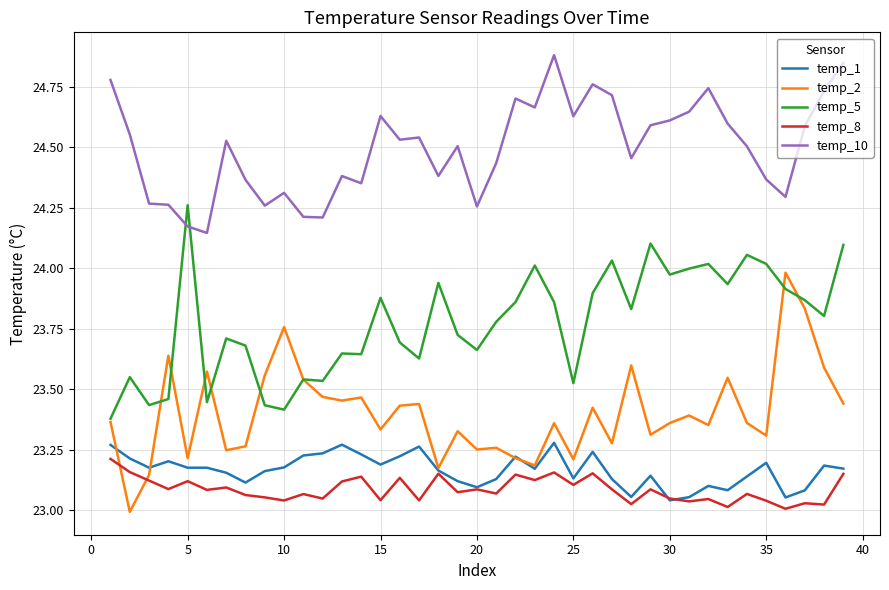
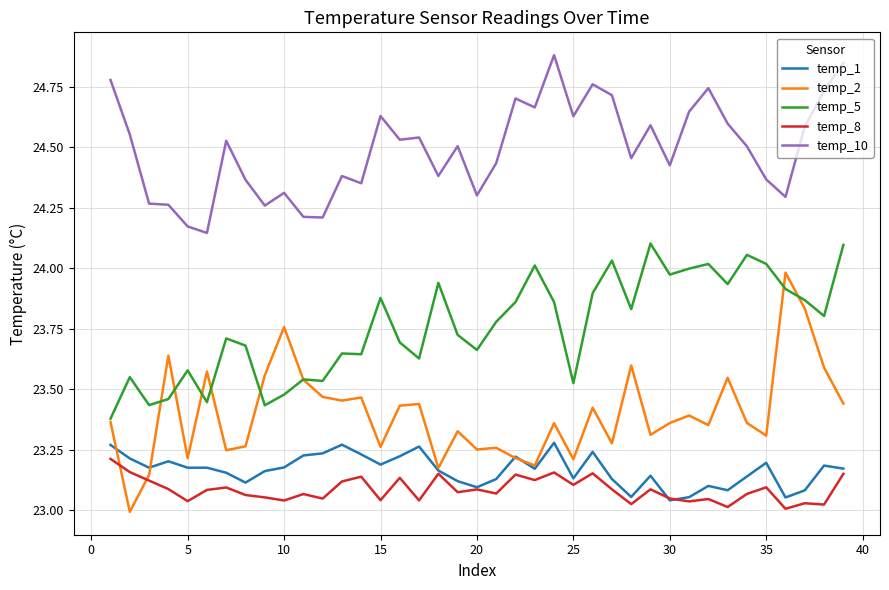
  {
    "temp_1": {
      "5": 23.18,
      "10": 23.18,
      "15": 23.19,
      "25": 23.13,
      "35": 23.20
    },
    "temp_2": {
      "5": 23.21,
      "10": 23.76,
-     "15": 23.33,
+     "15": 23.26,
      "20": 23.25,
      "25": 23.21,
      "30": 23.36,
      "35": 23.31
    },
    "temp_5": {
-     "5": 24.26,
-     "10": 23.41,
+     "5": 23.58,
+     "10": 23.48,
      "15": 23.88,
      "20": 23.66,
      "25": 23.52,
      "30": 23.97,
      "35": 24.02
    },
    "temp_8": {
-     "5": 23.12,
+     "5": 23.04,
      "10": 23.04,
      "15": 23.04,
      "25": 23.10,
-     "35": 23.04
+     "35": 23.09
    },
    "temp_10": {
      "5": 24.17,
      "10": 24.31,
      "15": 24.63,
-     "20": 24.25,
+     "20": 24.30,
      "25": 24.63,
-     "30": 24.61,
+     "30": 24.42,
      "35": 24.37
    }
  }
